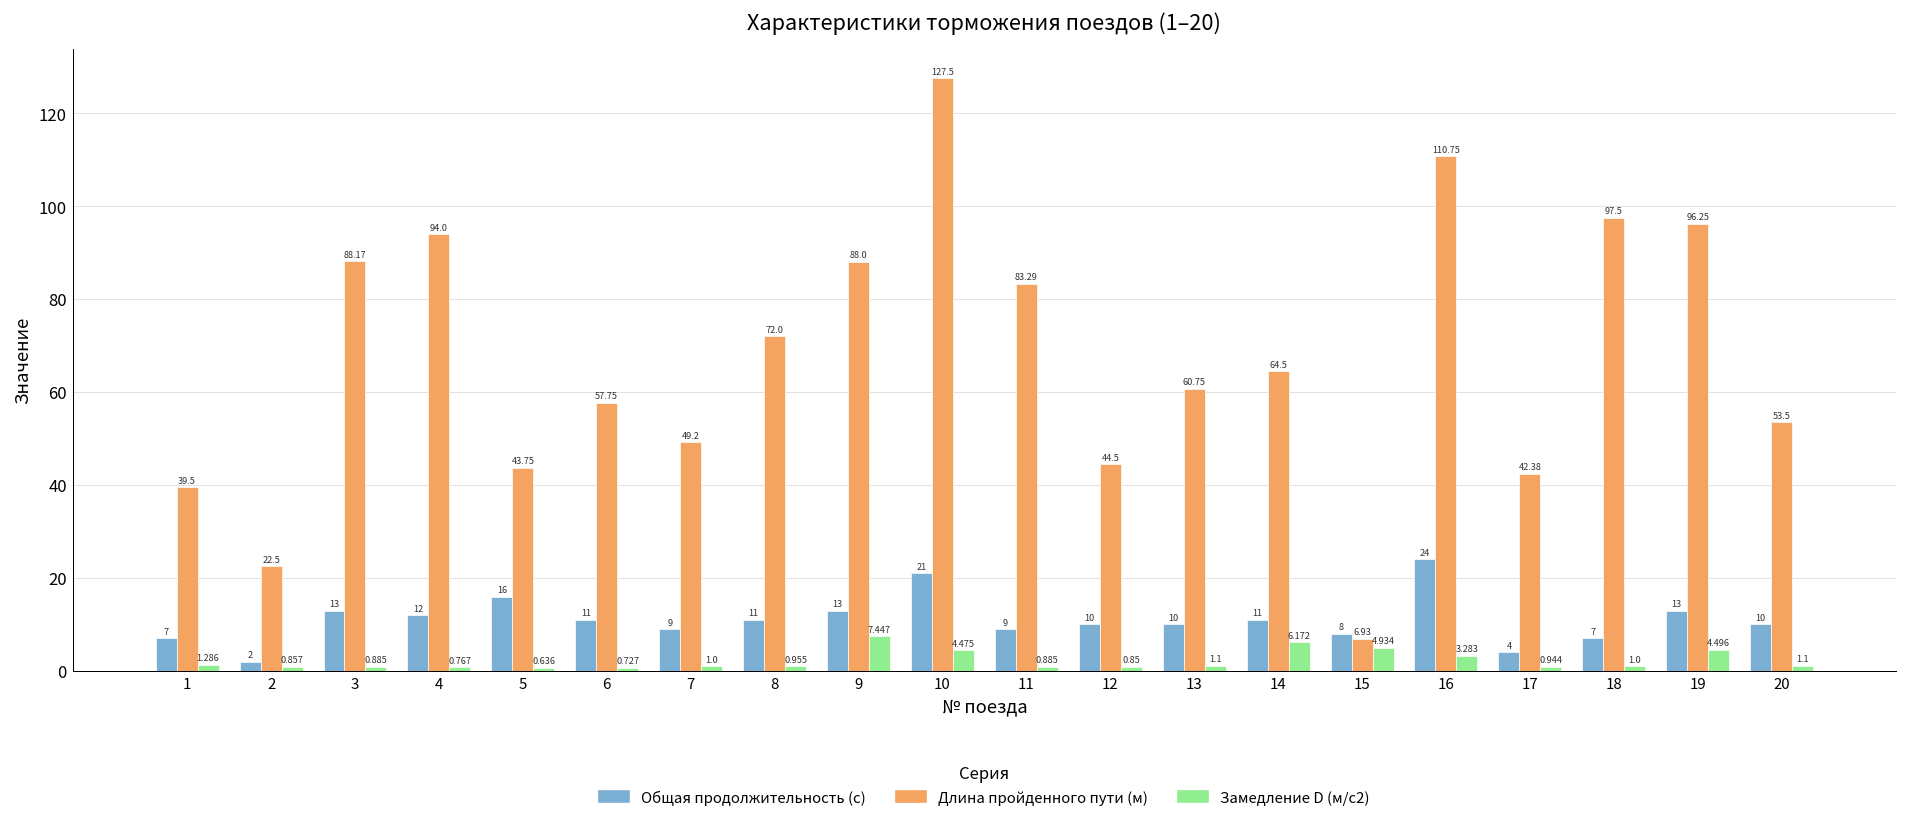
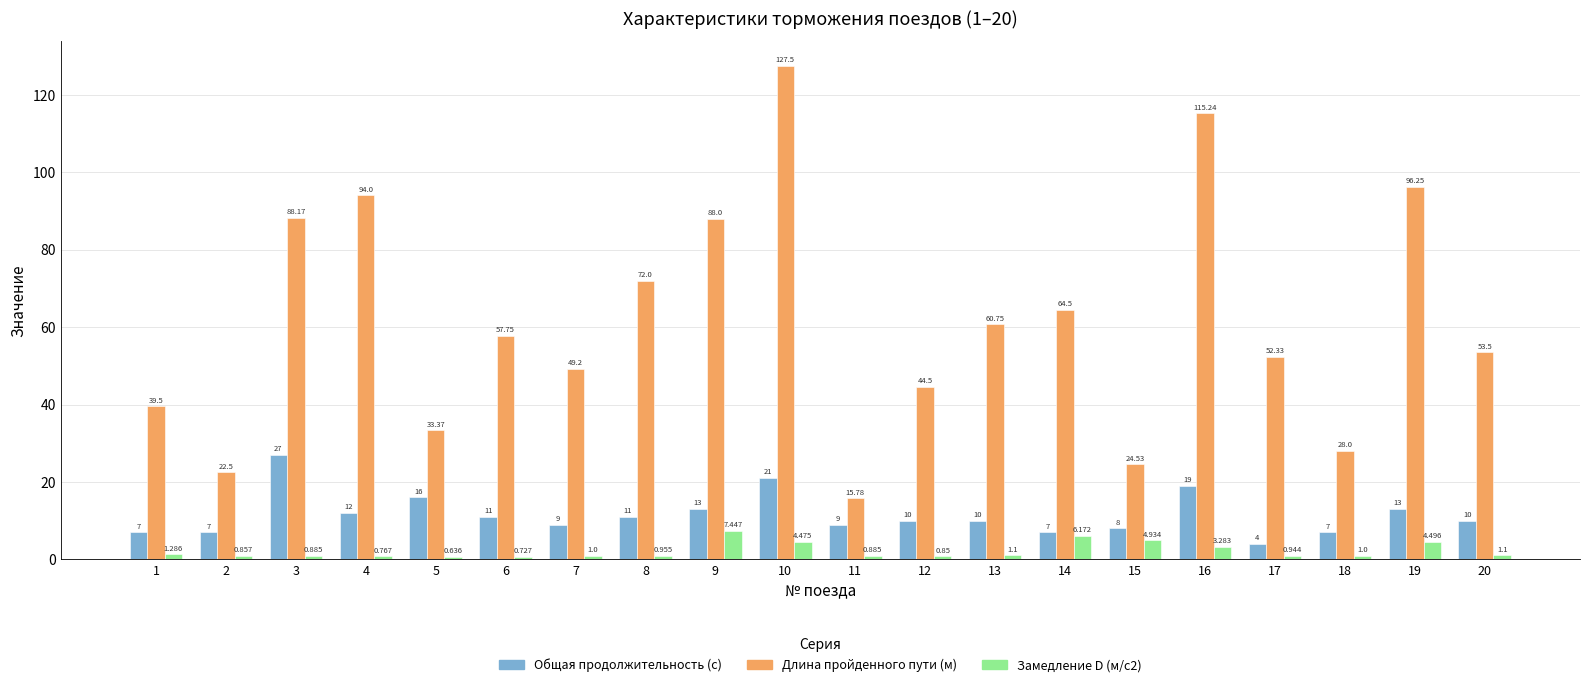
  {
    "Общая продолжительность (с)": {
      "1": 7,
-     "2": 2,
-     "3": 13,
+     "2": 7,
+     "3": 27,
      "4": 12,
      "5": 16,
      "6": 11,
      "7": 9,
      "8": 11,
      "9": 13,
      "10": 21,
      "11": 9,
      "12": 10,
      "13": 10,
-     "14": 11,
+     "14": 7,
      "15": 8,
-     "16": 24,
+     "16": 19,
      "17": 4,
      "18": 7,
      "19": 13,
      "20": 10
    },
    "Длина пройденного пути (м)": {
      "1": 39.5,
      "2": 22.5,
      "3": 88.17,
      "4": 94.0,
-     "5": 43.75,
+     "5": 33.37,
      "6": 57.75,
      "7": 49.2,
      "8": 72.0,
      "9": 88.0,
      "10": 127.5,
-     "11": 83.29,
+     "11": 15.78,
      "12": 44.5,
      "13": 60.75,
      "14": 64.5,
-     "15": 6.93,
-     "16": 110.75,
-     "17": 42.38,
-     "18": 97.5,
+     "15": 24.53,
+     "16": 115.24,
+     "17": 52.33,
+     "18": 28.0,
      "19": 96.25,
      "20": 53.5
    },
    "Замедление D (м/с2)": {
      "1": 1.286,
      "2": 0.857,
      "3": 0.885,
      "4": 0.767,
      "5": 0.636,
      "6": 0.727,
      "7": 1.0,
      "8": 0.955,
      "9": 7.447,
      "10": 4.475,
      "11": 0.885,
      "12": 0.85,
      "13": 1.1,
      "14": 6.172,
      "15": 4.934,
      "16": 3.283,
      "17": 0.944,
      "18": 1.0,
      "19": 4.496,
      "20": 1.1
    }
  }
